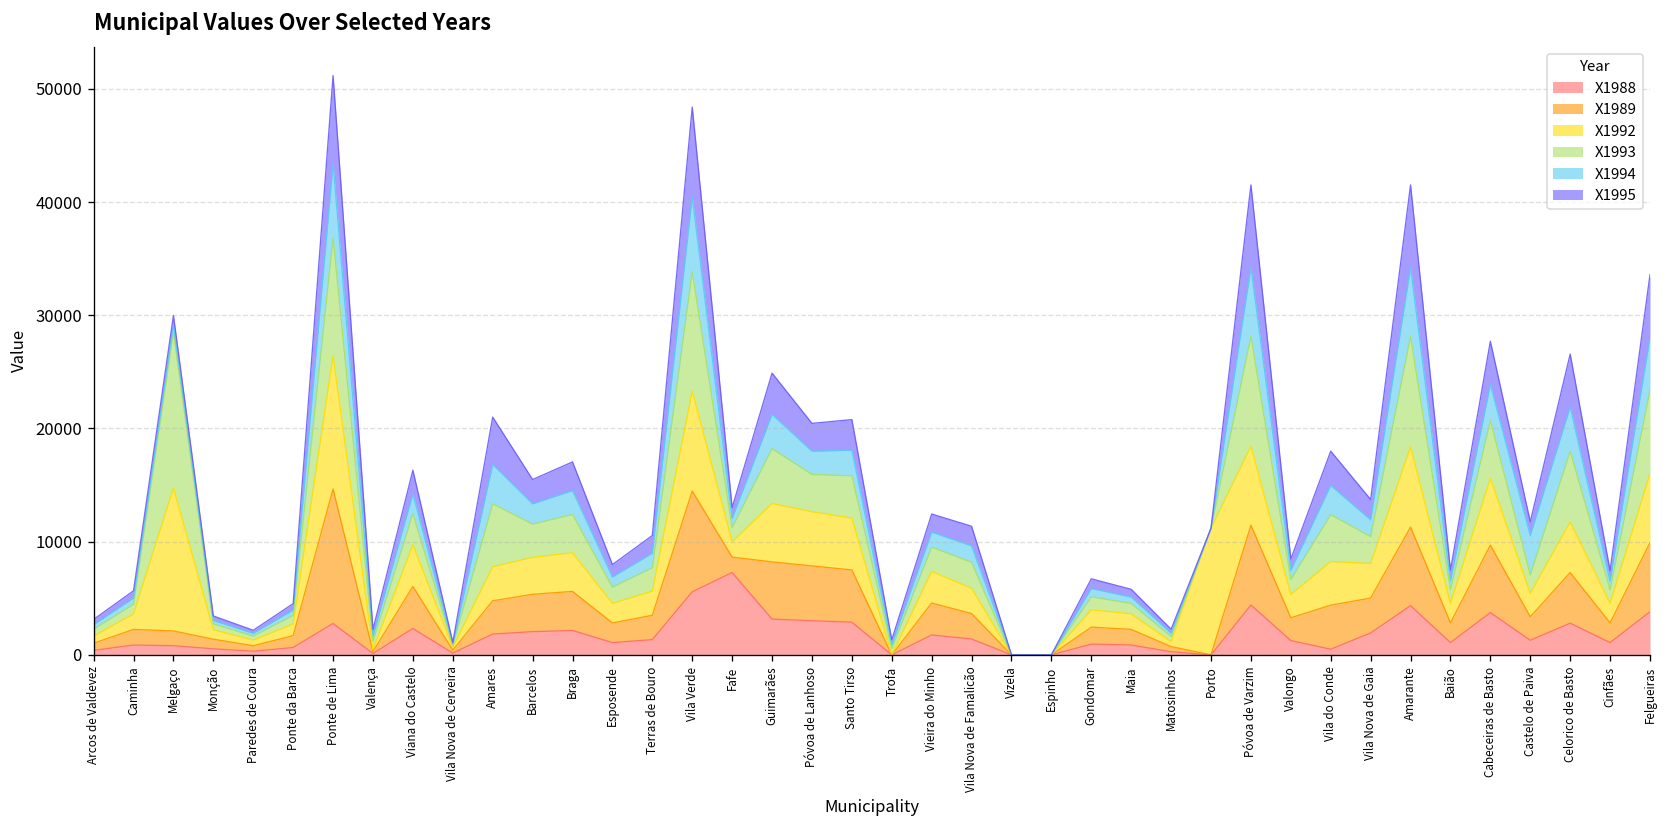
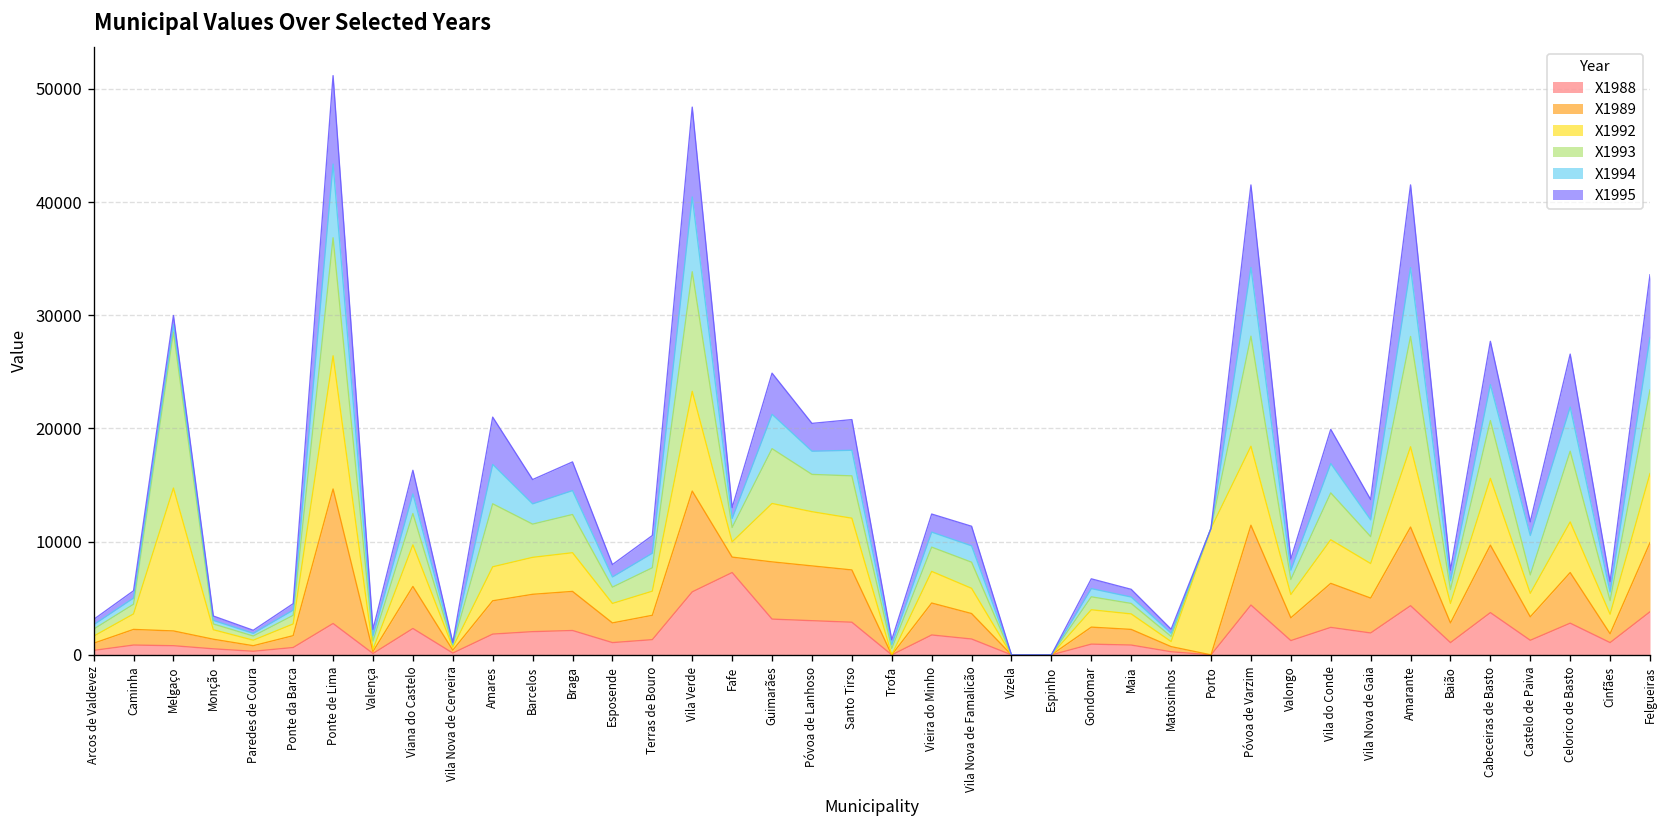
  {
    "X1988": {
      "Arcos de Valdevez": 0,
      "Caminha": 1000,
      "Melgaço": 1000,
      "Monção": 1000,
      "Paredes de Coura": 0,
      "Ponte da Barca": 1000,
      "Ponte de Lima": 3000,
      "Viana do Castelo": 2000,
      "Amares": 2000,
      "Barcelos": 2000,
      "Braga": 2000,
      "Esposende": 1000,
      "Terras de Bouro": 1000,
      "Vila Verde": 6000,
      "Fafe": 7000,
      "Guimarães": 3000,
      "Póvoa de Lanhoso": 3000,
      "Santo Tirso": 3000,
      "Vieira do Minho": 2000,
      "Vila Nova de Famalicão": 1000,
      "Gondomar": 1000,
      "Maia": 1000,
      "Matosinhos": 0,
      "Póvoa de Varzim": 4000,
      "Valongo": 1000,
-     "Vila do Conde": 0,
+     "Vila do Conde": 2000,
      "Vila Nova de Gaia": 2000,
      "Amarante": 4000,
      "Baião": 1000,
      "Cabeceiras de Basto": 4000,
      "Castelo de Paiva": 1000,
      "Celorico de Basto": 3000,
      "Cinfães": 1000,
      "Felgueiras": 4000
    },
    "X1989": {
      "Arcos de Valdevez": 1000,
      "Caminha": 1000,
      "Melgaço": 1000,
      "Monção": 1000,
      "Paredes de Coura": 0,
      "Ponte da Barca": 1000,
      "Ponte de Lima": 12000,
      "Viana do Castelo": 4000,
      "Amares": 3000,
      "Barcelos": 3000,
      "Braga": 3000,
      "Esposende": 2000,
      "Terras de Bouro": 2000,
      "Vila Verde": 9000,
      "Fafe": 1000,
      "Guimarães": 5000,
      "Póvoa de Lanhoso": 5000,
      "Santo Tirso": 5000,
      "Vieira do Minho": 3000,
      "Vila Nova de Famalicão": 2000,
      "Gondomar": 2000,
      "Maia": 1000,
      "Matosinhos": 0,
      "Póvoa de Varzim": 7000,
      "Valongo": 2000,
      "Vila do Conde": 4000,
      "Vila Nova de Gaia": 3000,
      "Amarante": 7000,
      "Baião": 2000,
      "Cabeceiras de Basto": 6000,
      "Castelo de Paiva": 2000,
      "Celorico de Basto": 4000,
-     "Cinfães": 2000,
+     "Cinfães": 1000,
      "Felgueiras": 6000
    }
  }
